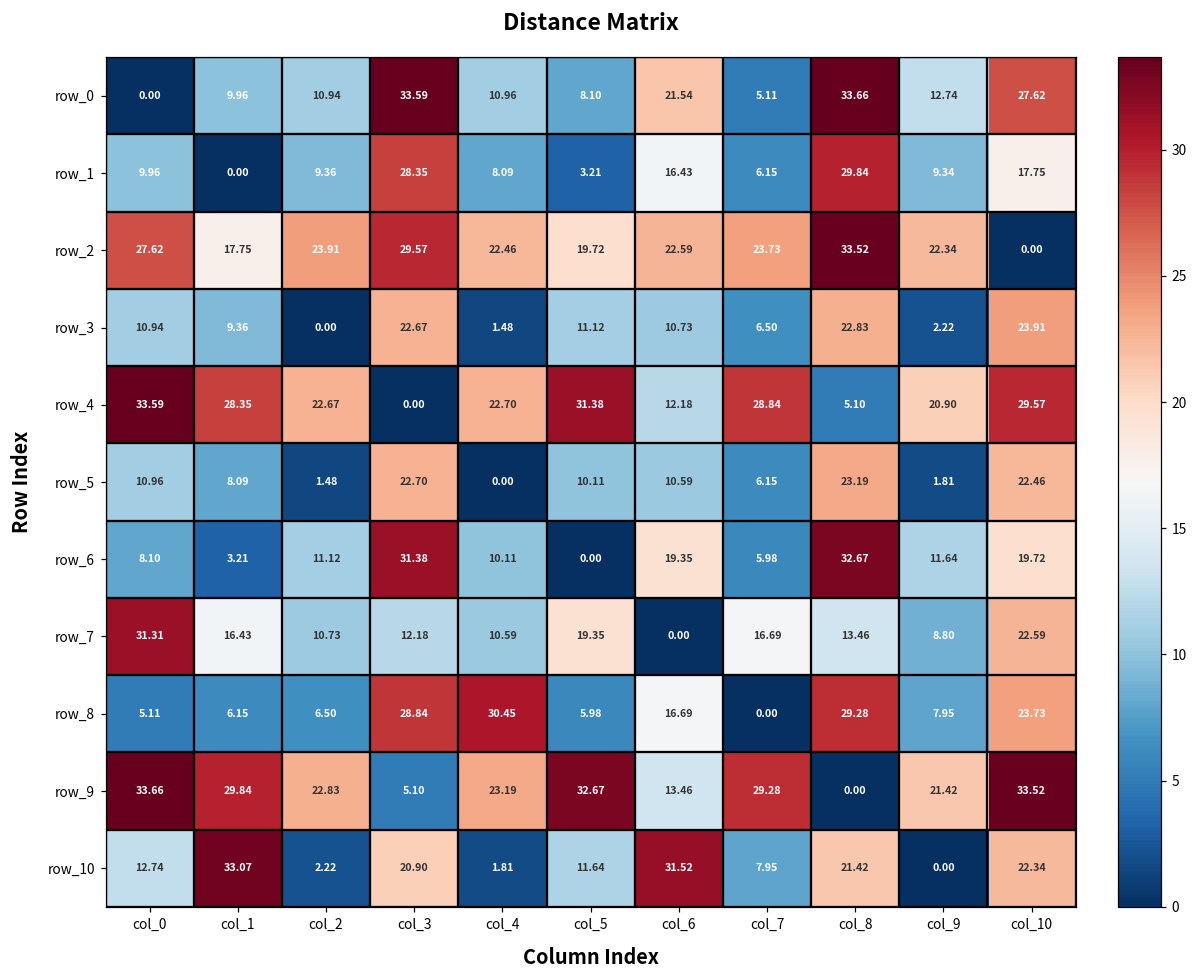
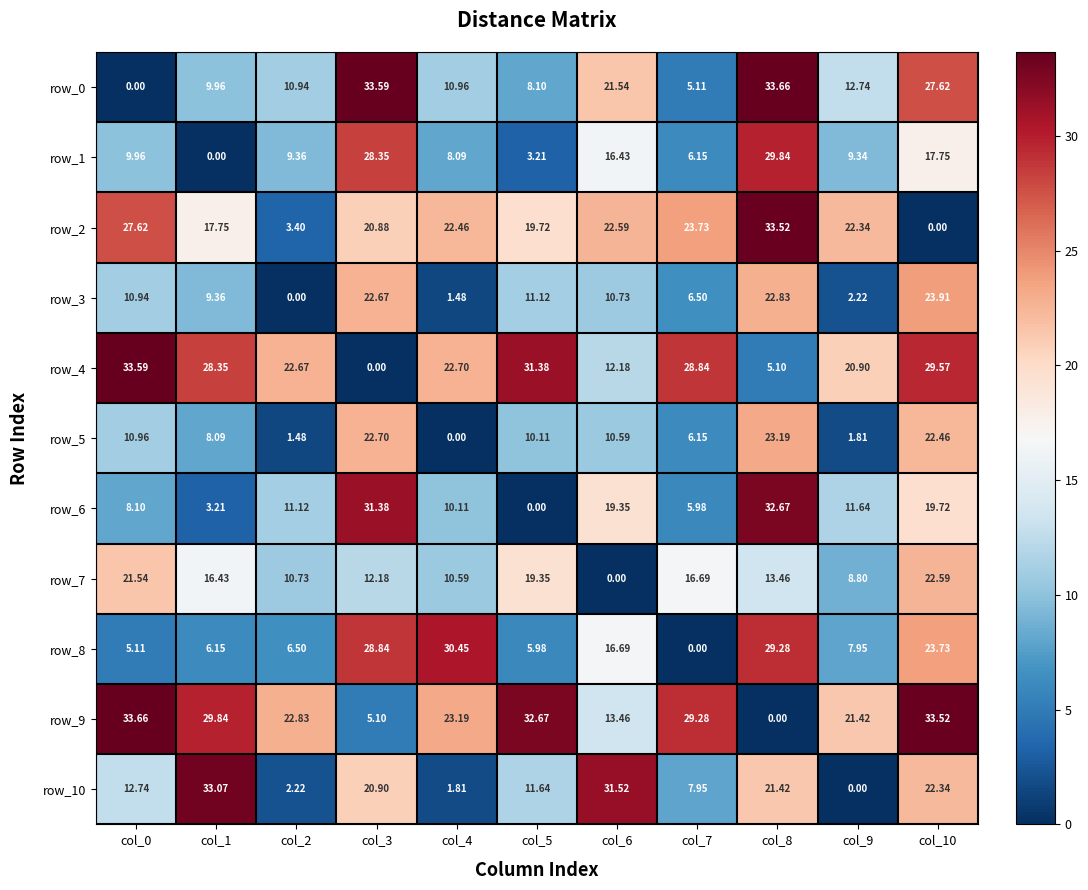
  {
    "row_0": {
      "col_0": 0.00,
      "col_1": 9.96,
      "col_2": 10.94,
      "col_3": 33.59,
      "col_4": 10.96,
      "col_5": 8.10,
      "col_6": 21.54,
      "col_7": 5.11,
      "col_8": 33.66,
      "col_9": 12.74,
      "col_10": 27.62
    },
    "row_1": {
      "col_0": 9.96,
      "col_1": 0.00,
      "col_2": 9.36,
      "col_3": 28.35,
      "col_4": 8.09,
      "col_5": 3.21,
      "col_6": 16.43,
      "col_7": 6.15,
      "col_8": 29.84,
      "col_9": 9.34,
      "col_10": 17.75
    },
    "row_2": {
      "col_0": 27.62,
      "col_1": 17.75,
-     "col_2": 23.91,
-     "col_3": 29.57,
+     "col_2": 3.40,
+     "col_3": 20.88,
      "col_4": 22.46,
      "col_5": 19.72,
      "col_6": 22.59,
      "col_7": 23.73,
      "col_8": 33.52,
      "col_9": 22.34,
      "col_10": 0.00
    },
    "row_3": {
      "col_0": 10.94,
      "col_1": 9.36,
      "col_2": 0.00,
      "col_3": 22.67,
      "col_4": 1.48,
      "col_5": 11.12,
      "col_6": 10.73,
      "col_7": 6.50,
      "col_8": 22.83,
      "col_9": 2.22,
      "col_10": 23.91
    },
    "row_4": {
      "col_0": 33.59,
      "col_1": 28.35,
      "col_2": 22.67,
      "col_3": 0.00,
      "col_4": 22.70,
      "col_5": 31.38,
      "col_6": 12.18,
      "col_7": 28.84,
      "col_8": 5.10,
      "col_9": 20.90,
      "col_10": 29.57
    },
    "row_5": {
      "col_0": 10.96,
      "col_1": 8.09,
      "col_2": 1.48,
      "col_3": 22.70,
      "col_4": 0.00,
      "col_5": 10.11,
      "col_6": 10.59,
      "col_7": 6.15,
      "col_8": 23.19,
      "col_9": 1.81,
      "col_10": 22.46
    },
    "row_6": {
      "col_0": 8.10,
      "col_1": 3.21,
      "col_2": 11.12,
      "col_3": 31.38,
      "col_4": 10.11,
      "col_5": 0.00,
      "col_6": 19.35,
      "col_7": 5.98,
      "col_8": 32.67,
      "col_9": 11.64,
      "col_10": 19.72
    },
    "row_7": {
-     "col_0": 31.31,
+     "col_0": 21.54,
      "col_1": 16.43,
      "col_2": 10.73,
      "col_3": 12.18,
      "col_4": 10.59,
      "col_5": 19.35,
      "col_6": 0.00,
      "col_7": 16.69,
      "col_8": 13.46,
      "col_9": 8.80,
      "col_10": 22.59
    },
    "row_8": {
      "col_0": 5.11,
      "col_1": 6.15,
      "col_2": 6.50,
      "col_3": 28.84,
      "col_4": 30.45,
      "col_5": 5.98,
      "col_6": 16.69,
      "col_7": 0.00,
      "col_8": 29.28,
      "col_9": 7.95,
      "col_10": 23.73
    },
    "row_9": {
      "col_0": 33.66,
      "col_1": 29.84,
      "col_2": 22.83,
      "col_3": 5.10,
      "col_4": 23.19,
      "col_5": 32.67,
      "col_6": 13.46,
      "col_7": 29.28,
      "col_8": 0.00,
      "col_9": 21.42,
      "col_10": 33.52
    },
    "row_10": {
      "col_0": 12.74,
      "col_1": 33.07,
      "col_2": 2.22,
      "col_3": 20.90,
      "col_4": 1.81,
      "col_5": 11.64,
      "col_6": 31.52,
      "col_7": 7.95,
      "col_8": 21.42,
      "col_9": 0.00,
      "col_10": 22.34
    }
  }
